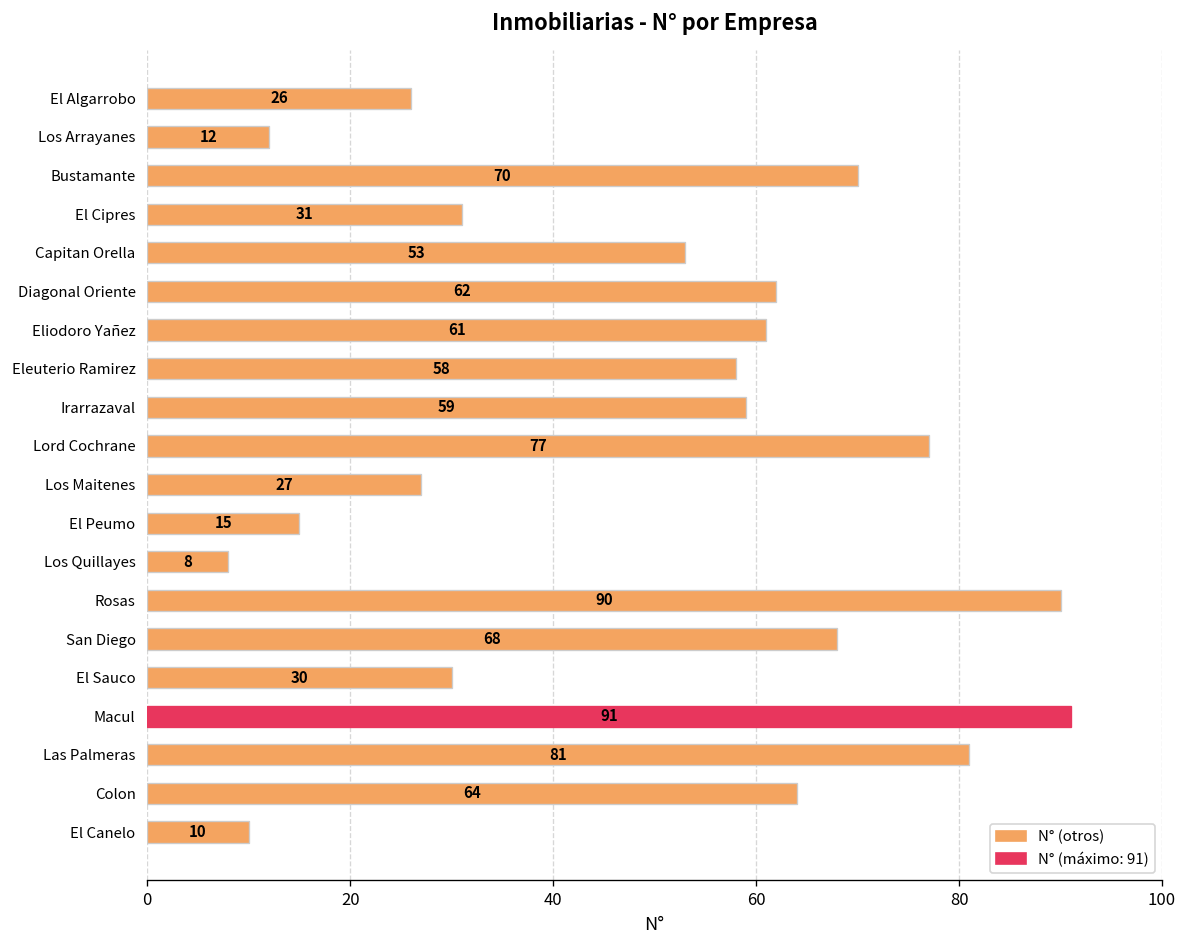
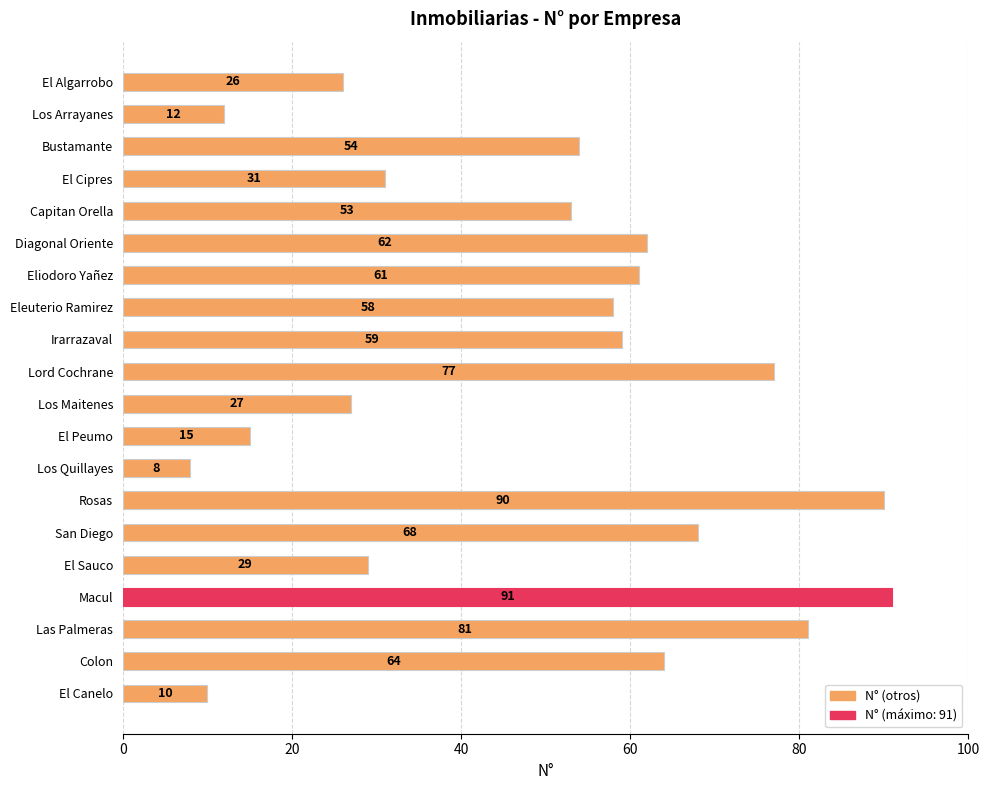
  {
    "El Algarrobo": 26,
    "Los Arrayanes": 12,
-   "Bustamante": 70,
+   "Bustamante": 54,
    "El Cipres": 31,
    "Capitan Orella": 53,
    "Diagonal Oriente": 62,
    "Eliodoro Yañez": 61,
    "Eleuterio Ramirez": 58,
    "Irarrazaval": 59,
    "Lord Cochrane": 77,
    "Los Maitenes": 27,
    "El Peumo": 15,
    "Los Quillayes": 8,
    "Rosas": 90,
    "San Diego": 68,
-   "El Sauco": 30,
+   "El Sauco": 29,
    "Macul": 91,
    "Las Palmeras": 81,
    "Colon": 64,
    "El Canelo": 10
  }
